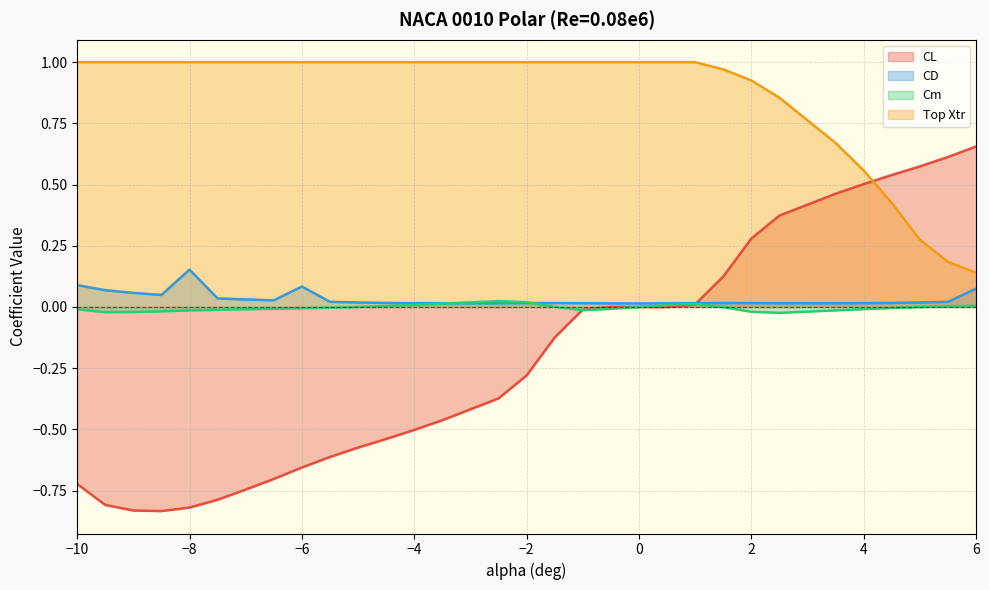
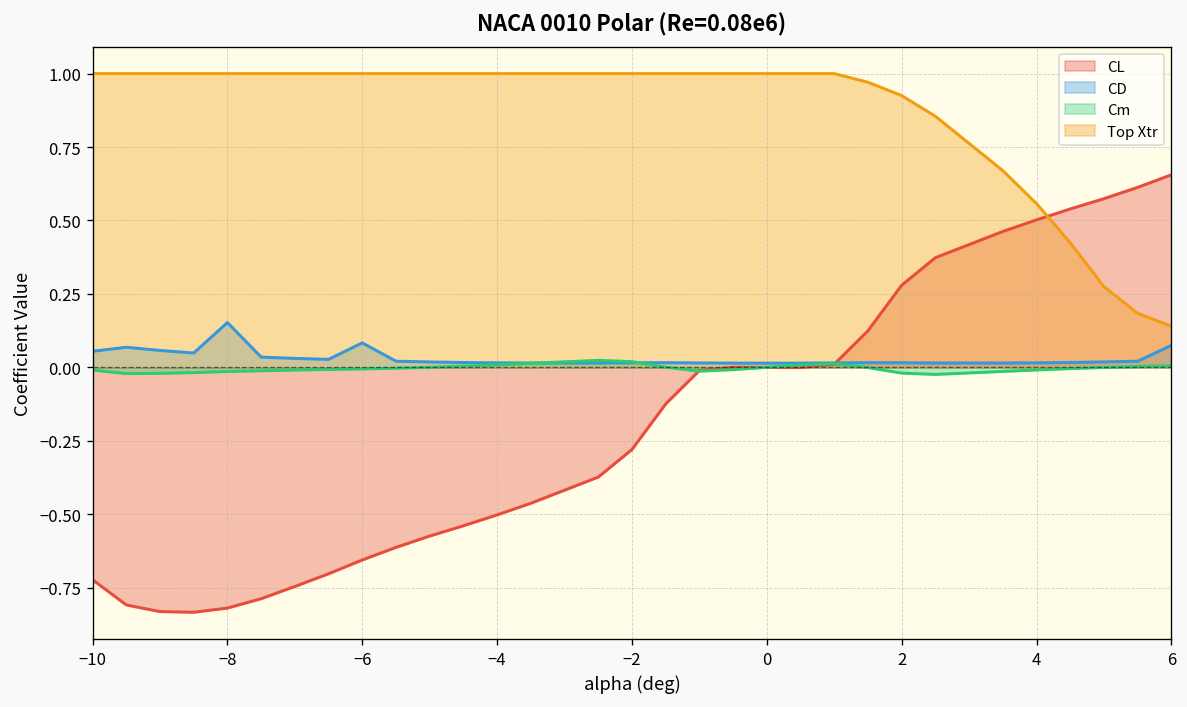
  {
    "CD": {
-     "−10": 0.09,
+     "−10": 0.05,
      "−8": 0.15,
      "−6": 0.08,
      "0": 0.01,
      "2": 0.02,
      "4": 0.02,
      "6": 0.07
    }
  }
